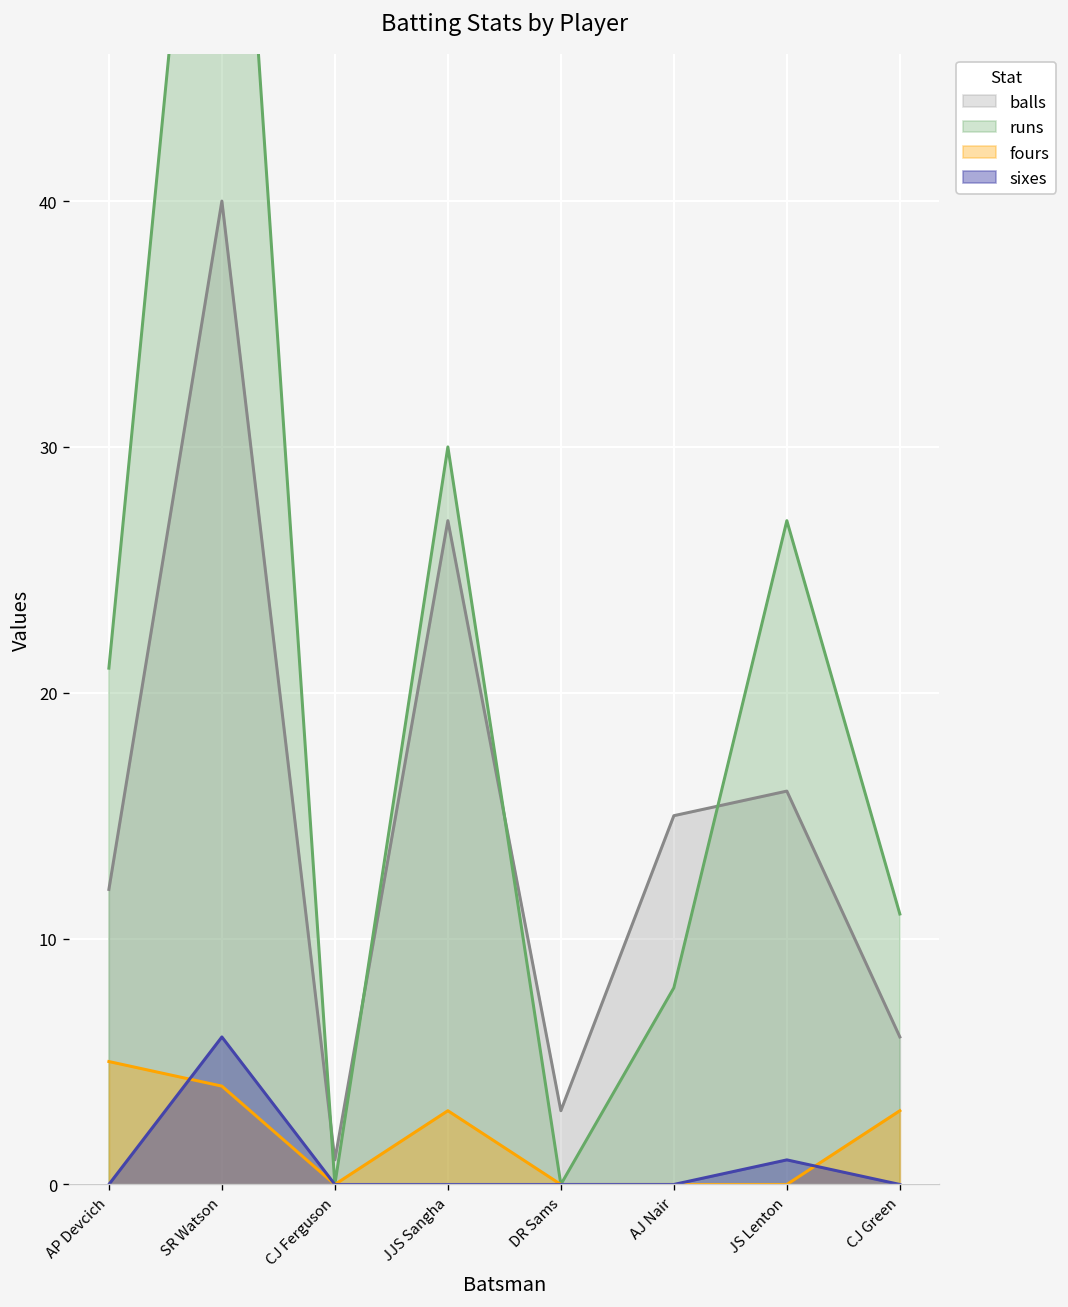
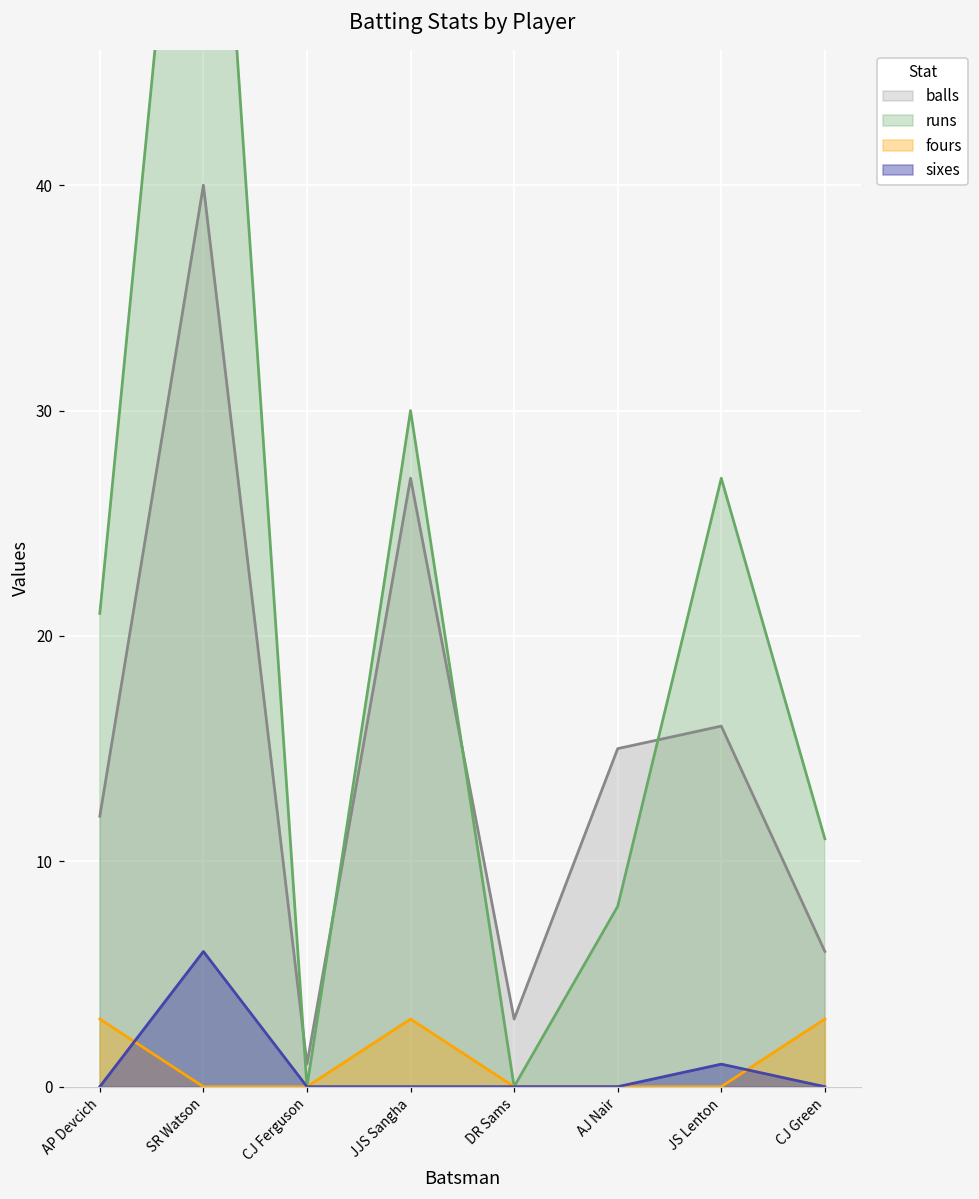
  {
    "fours": {
-     "AP Devcich": 5,
-     "SR Watson": 4,
+     "AP Devcich": 3,
+     "SR Watson": 0,
      "JJS Sangha": 3,
      "JS Lenton": 0,
      "CJ Green": 3
    },
    "sixes": {
      "AP Devcich": 0,
      "SR Watson": 6,
      "JJS Sangha": 0,
      "JS Lenton": 1,
      "CJ Green": 0
    }
  }
